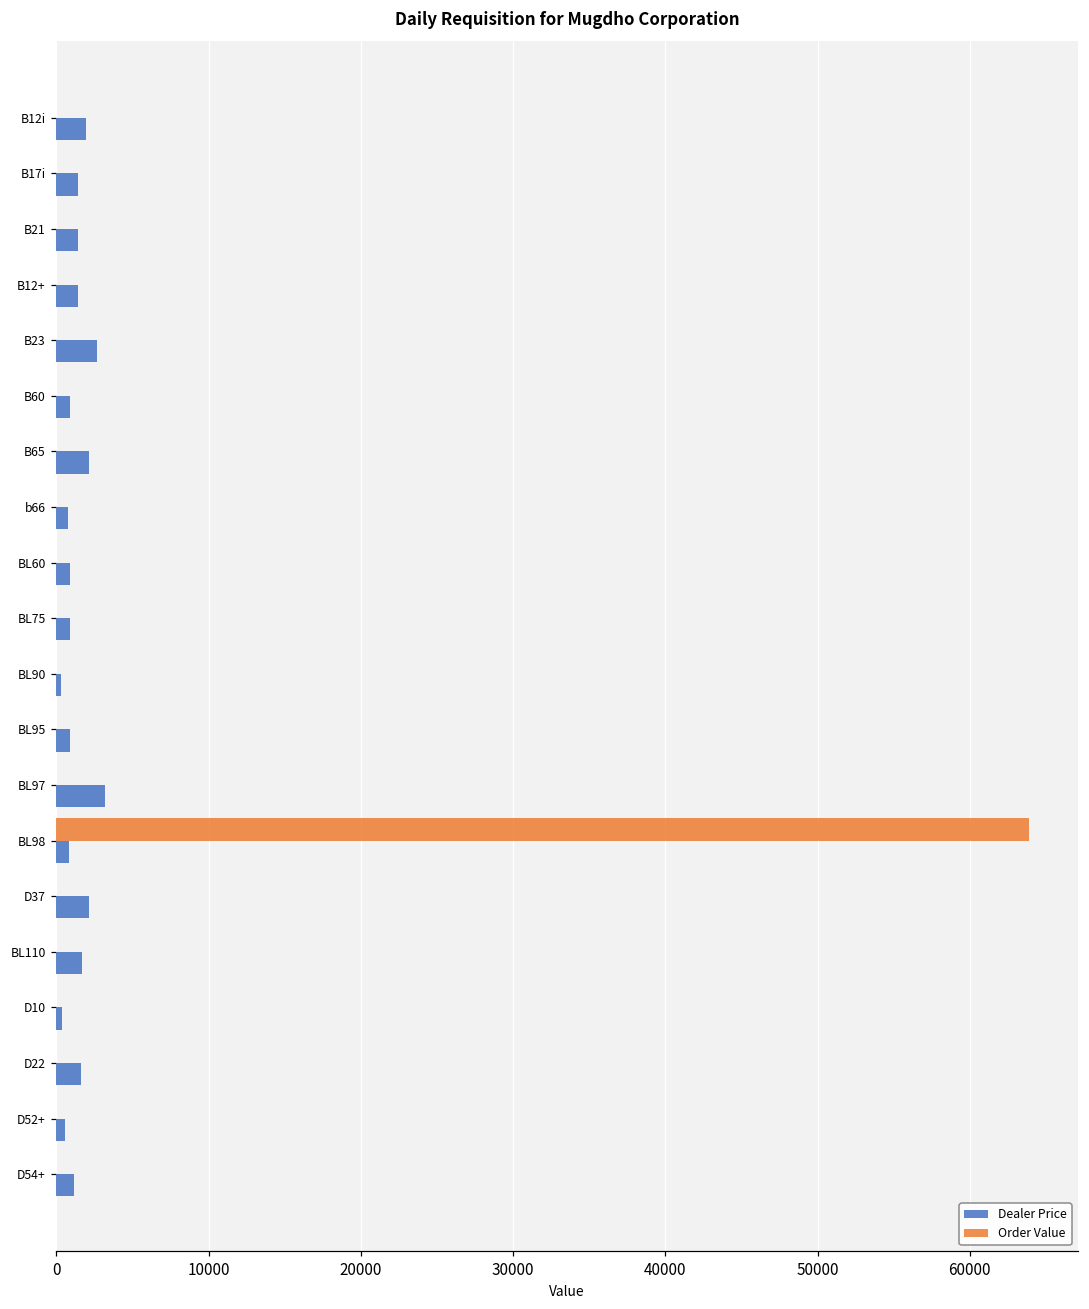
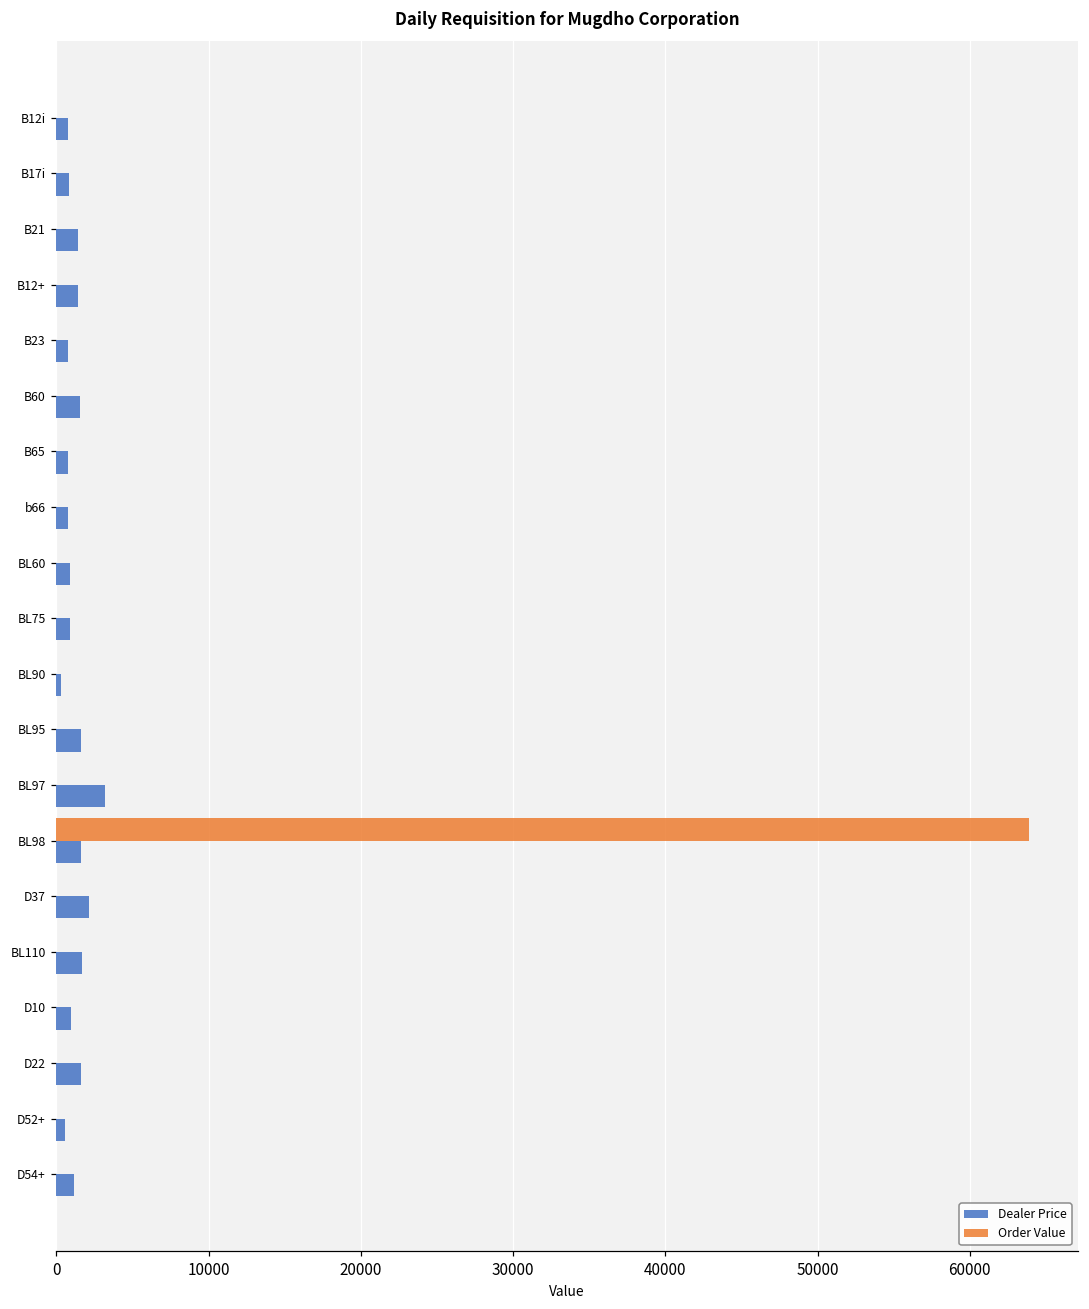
  {
    "Dealer Price": {
-     "B12i": 2000,
-     "B17i": 1400,
+     "B12i": 800,
+     "B17i": 800,
      "B21": 1400,
      "B12+": 1400,
-     "B23": 2600,
-     "B60": 900,
-     "B65": 2200,
+     "B23": 800,
+     "B60": 1500,
+     "B65": 800,
      "b66": 800,
      "BL60": 900,
      "BL75": 900,
      "BL90": 300,
-     "BL95": 900,
+     "BL95": 1600,
      "BL97": 3200,
-     "BL98": 800,
+     "BL98": 1600,
      "D37": 2100,
      "BL110": 1700,
-     "D10": 300,
+     "D10": 1000,
      "D22": 1600,
      "D52+": 600,
      "D54+": 1100
    },
    "Order Value": {
      "B12i": 0,
      "B17i": 0,
      "B21": 0,
      "B12+": 0,
      "B23": 0,
      "B60": 0,
      "B65": 0,
      "b66": 0,
      "BL60": 0,
      "BL75": 0,
      "BL90": 0,
      "BL95": 0,
      "BL97": 0,
      "BL98": 63900,
      "D37": 0,
      "BL110": 0,
      "D10": 0,
      "D22": 0,
      "D52+": 0,
      "D54+": 0
    }
  }
